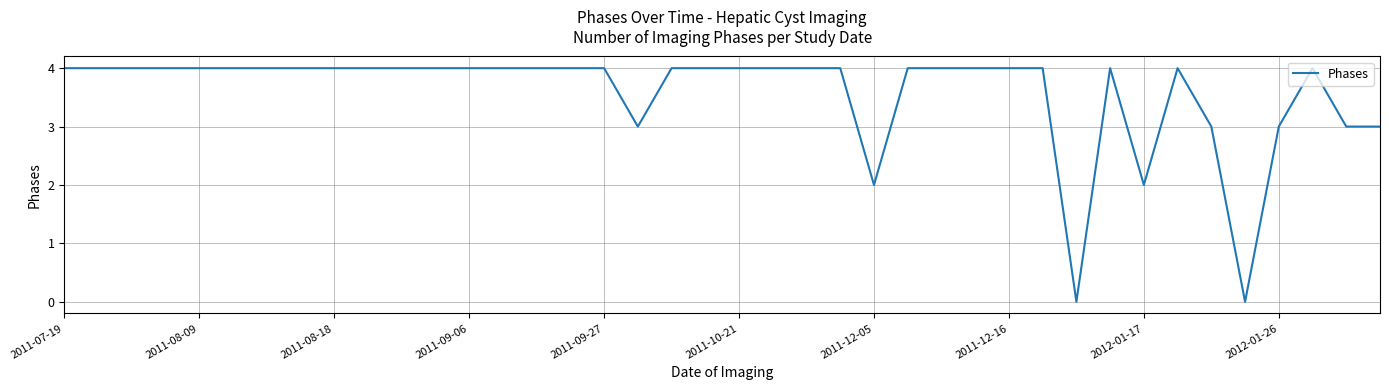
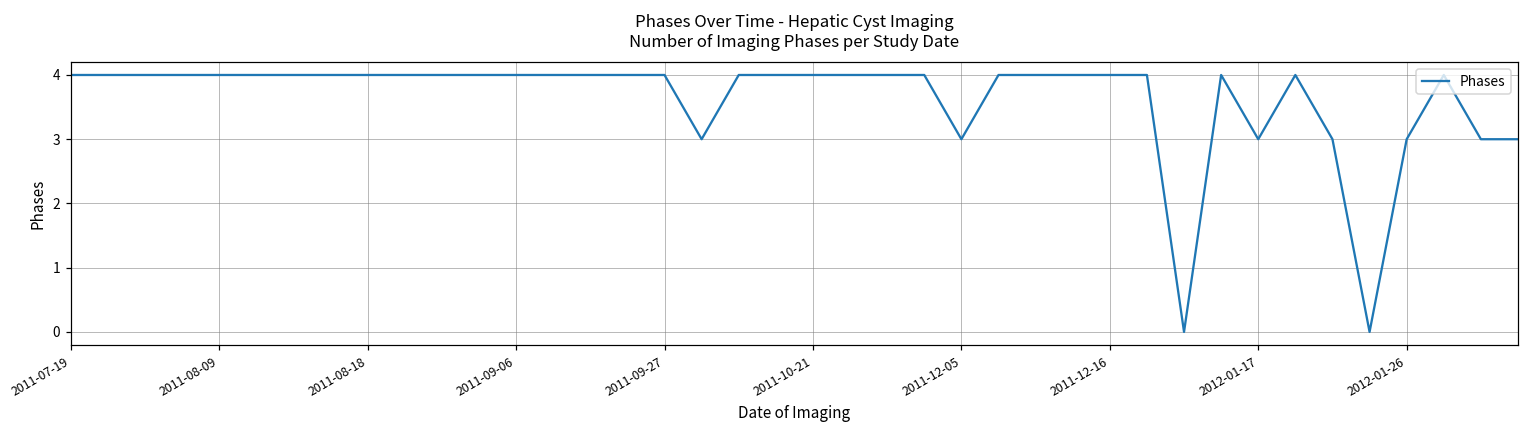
  {
    "2011-07-19": 4,
    "2011-08-18": 4,
    "2011-09-06": 4,
    "2011-09-27": 4,
    "2011-10-21": 4,
-   "2011-12-05": 2,
-   "2012-01-17": 2
+   "2011-12-05": 3,
+   "2012-01-17": 3
  }
